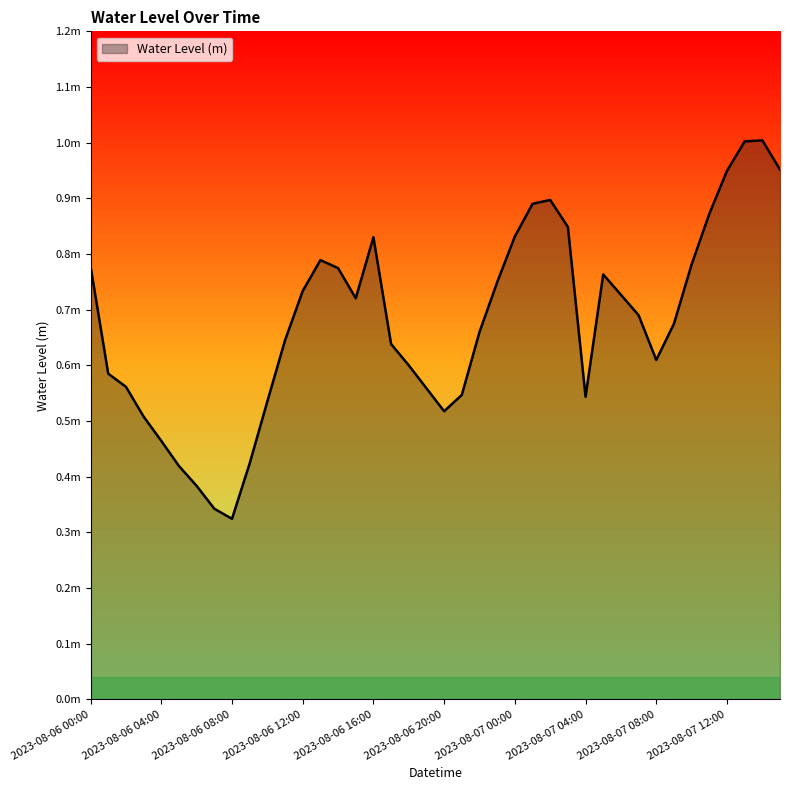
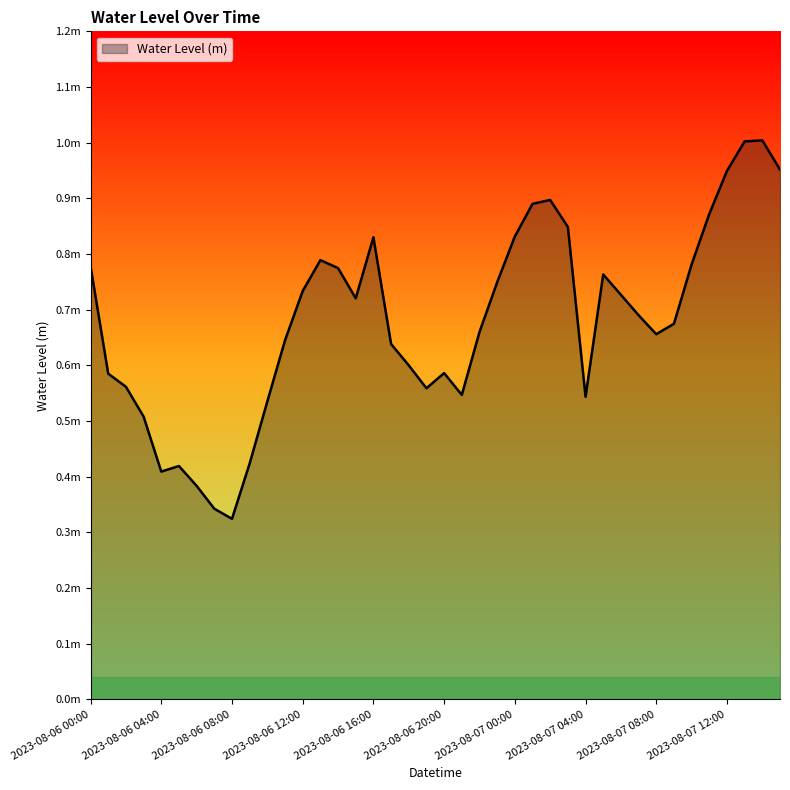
  {
    "2023-08-06 00:00": "0.78m",
-   "2023-08-06 04:00": "0.46m",
+   "2023-08-06 04:00": "0.41m",
    "2023-08-06 08:00": "0.32m",
    "2023-08-06 12:00": "0.73m",
    "2023-08-06 16:00": "0.83m",
-   "2023-08-06 20:00": "0.52m",
+   "2023-08-06 20:00": "0.59m",
    "2023-08-07 00:00": "0.83m",
    "2023-08-07 04:00": "0.54m",
-   "2023-08-07 08:00": "0.61m",
+   "2023-08-07 08:00": "0.66m",
    "2023-08-07 12:00": "0.95m"
  }
